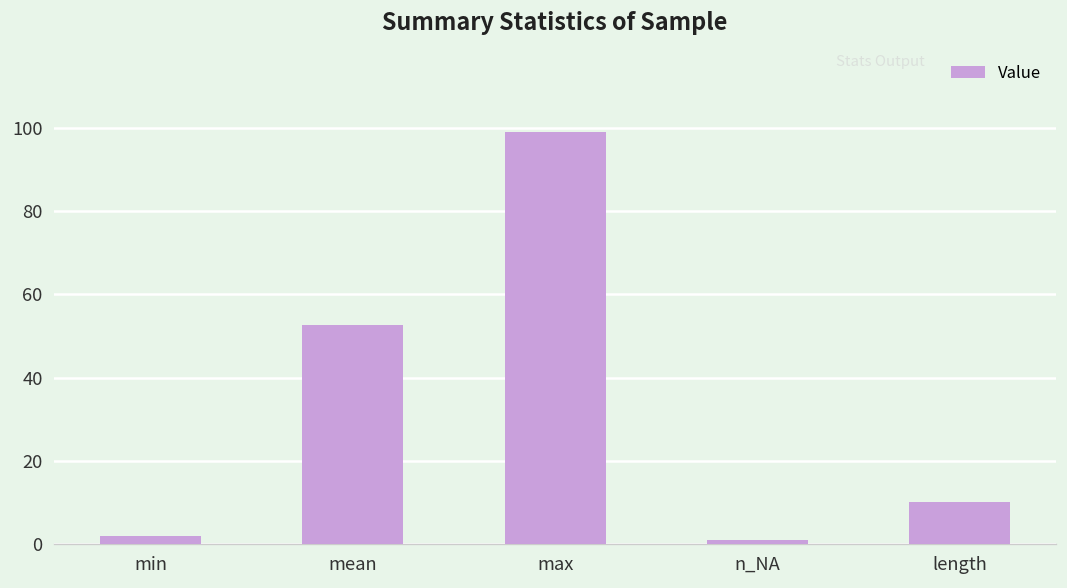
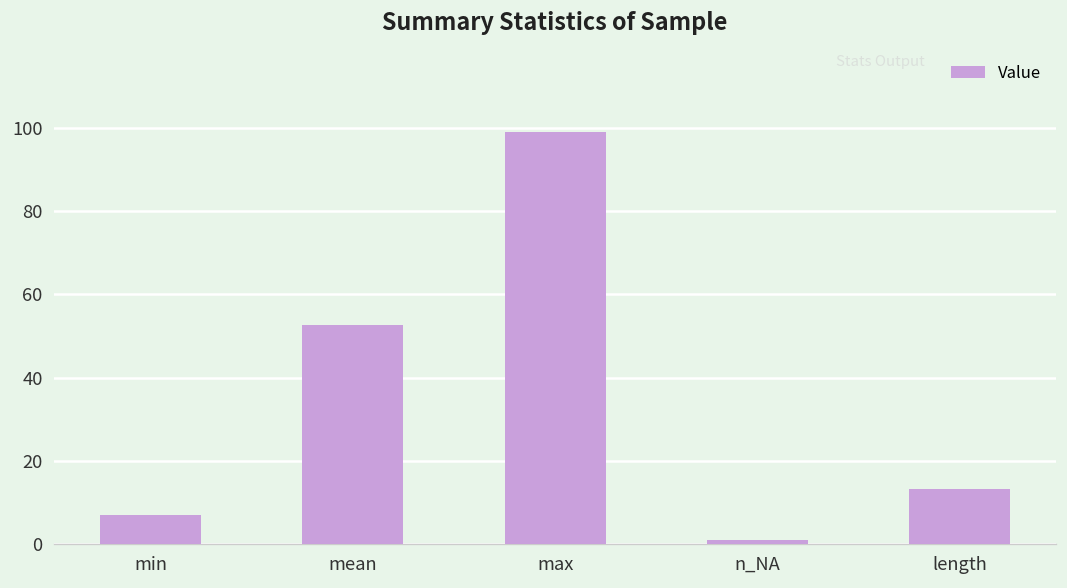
  {
-   "min": 2,
+   "min": 7,
    "mean": 53,
    "max": 99,
    "n_NA": 1,
-   "length": 10
+   "length": 13
  }
